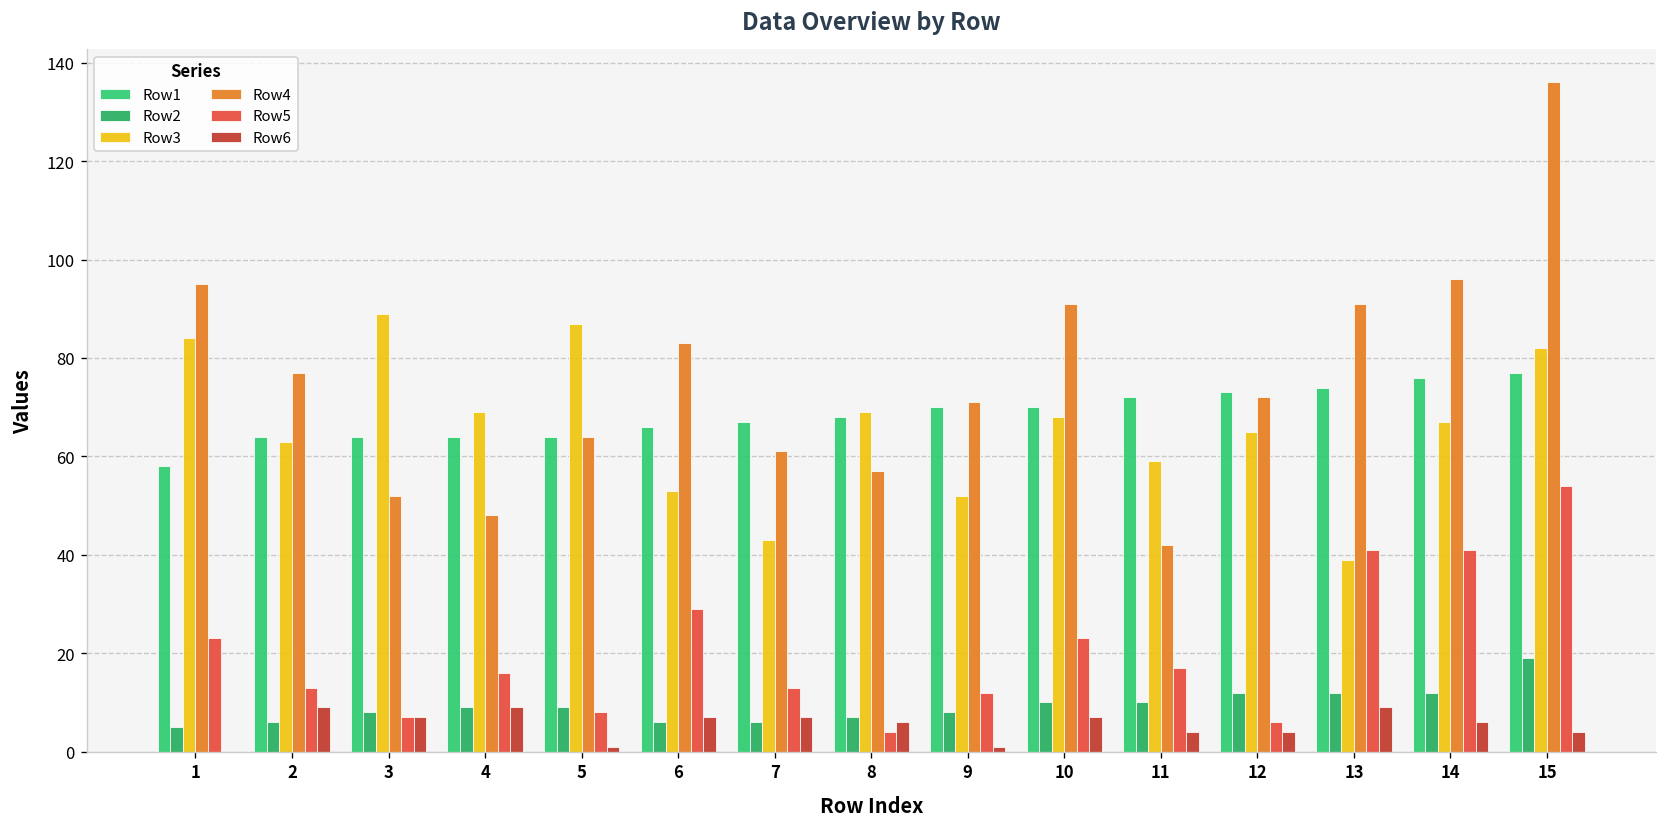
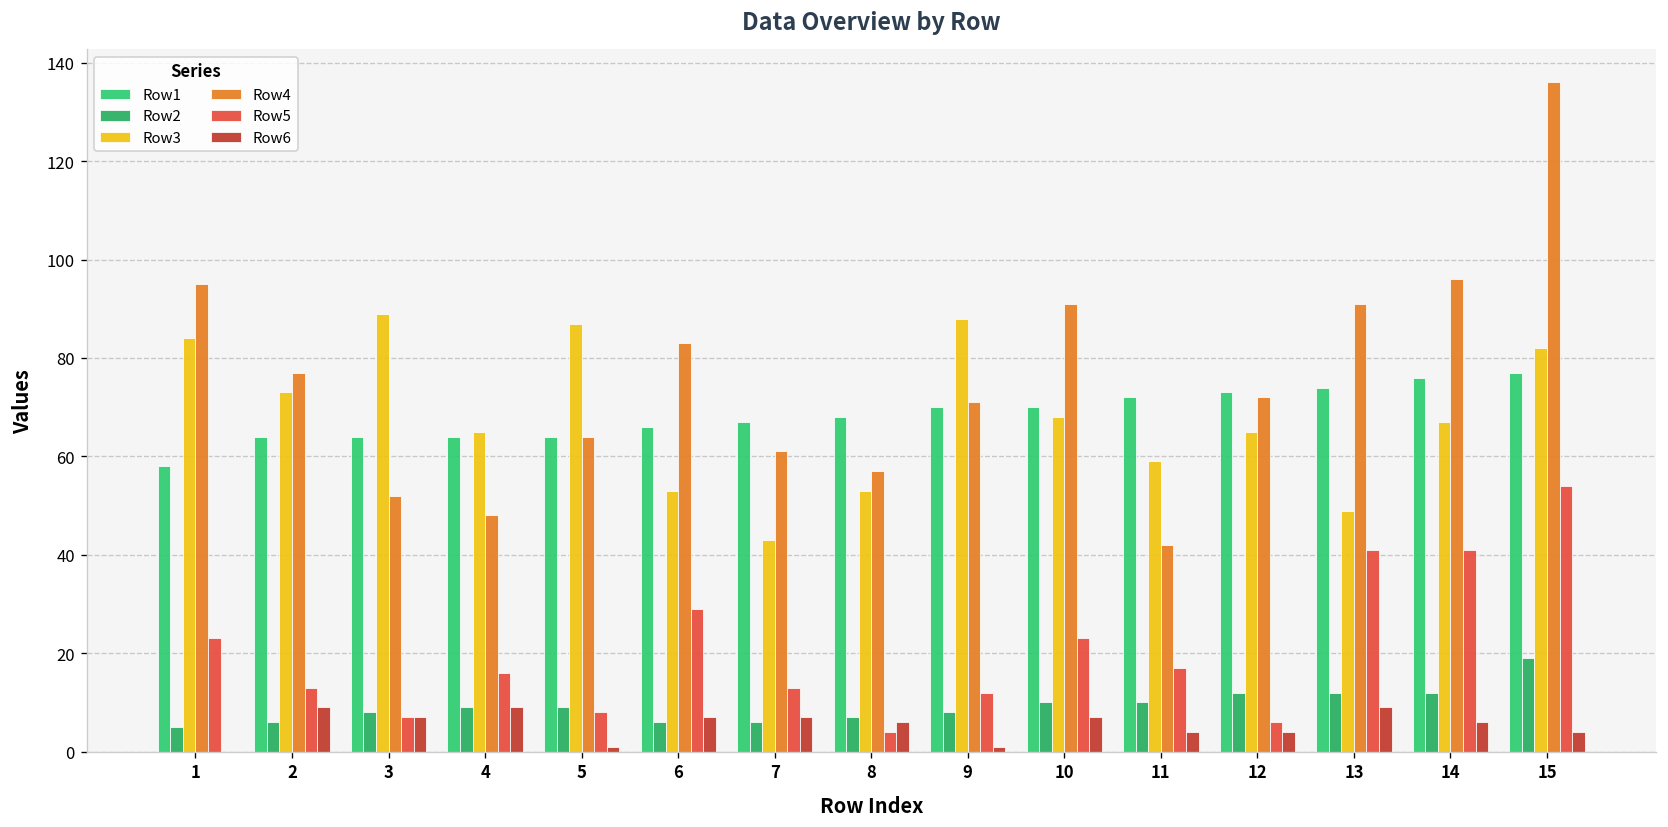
  {
    "Row3": {
      "1": 84,
-     "2": 63,
+     "2": 73,
      "3": 89,
-     "4": 69,
+     "4": 65,
      "5": 87,
      "6": 53,
      "7": 43,
-     "8": 69,
-     "9": 52,
+     "8": 53,
+     "9": 88,
      "10": 68,
      "11": 59,
      "12": 65,
-     "13": 39,
+     "13": 49,
      "14": 67,
      "15": 82
    }
  }
